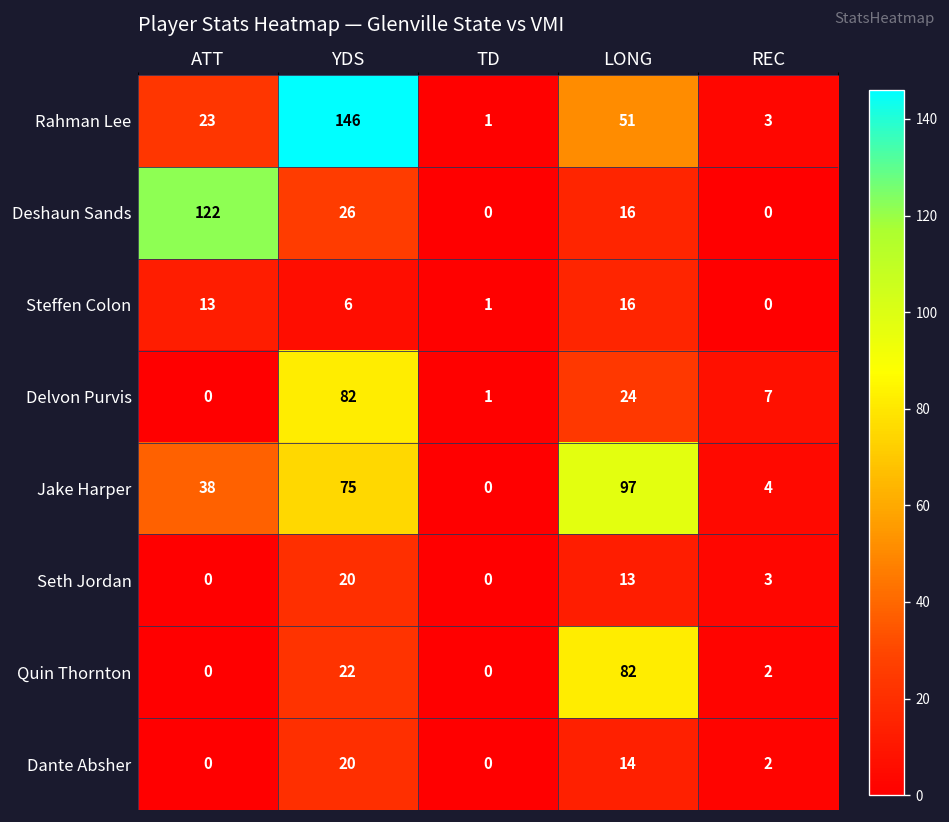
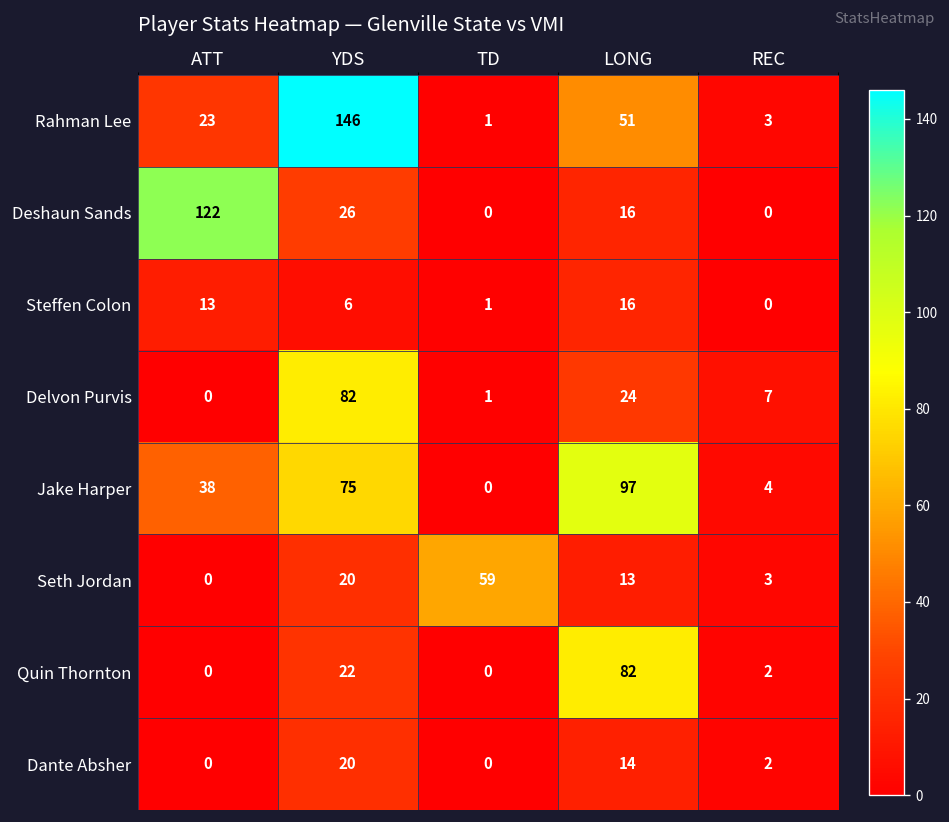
  {
    "Rahman Lee": {
      "ATT": 23,
      "YDS": 146,
      "TD": 1,
      "LONG": 51,
      "REC": 3
    },
    "Deshaun Sands": {
      "ATT": 122,
      "YDS": 26,
      "TD": 0,
      "LONG": 16,
      "REC": 0
    },
    "Steffen Colon": {
      "ATT": 13,
      "YDS": 6,
      "TD": 1,
      "LONG": 16,
      "REC": 0
    },
    "Delvon Purvis": {
      "ATT": 0,
      "YDS": 82,
      "TD": 1,
      "LONG": 24,
      "REC": 7
    },
    "Jake Harper": {
      "ATT": 38,
      "YDS": 75,
      "TD": 0,
      "LONG": 97,
      "REC": 4
    },
    "Seth Jordan": {
      "ATT": 0,
      "YDS": 20,
-     "TD": 0,
+     "TD": 59,
      "LONG": 13,
      "REC": 3
    },
    "Quin Thornton": {
      "ATT": 0,
      "YDS": 22,
      "TD": 0,
      "LONG": 82,
      "REC": 2
    },
    "Dante Absher": {
      "ATT": 0,
      "YDS": 20,
      "TD": 0,
      "LONG": 14,
      "REC": 2
    }
  }
